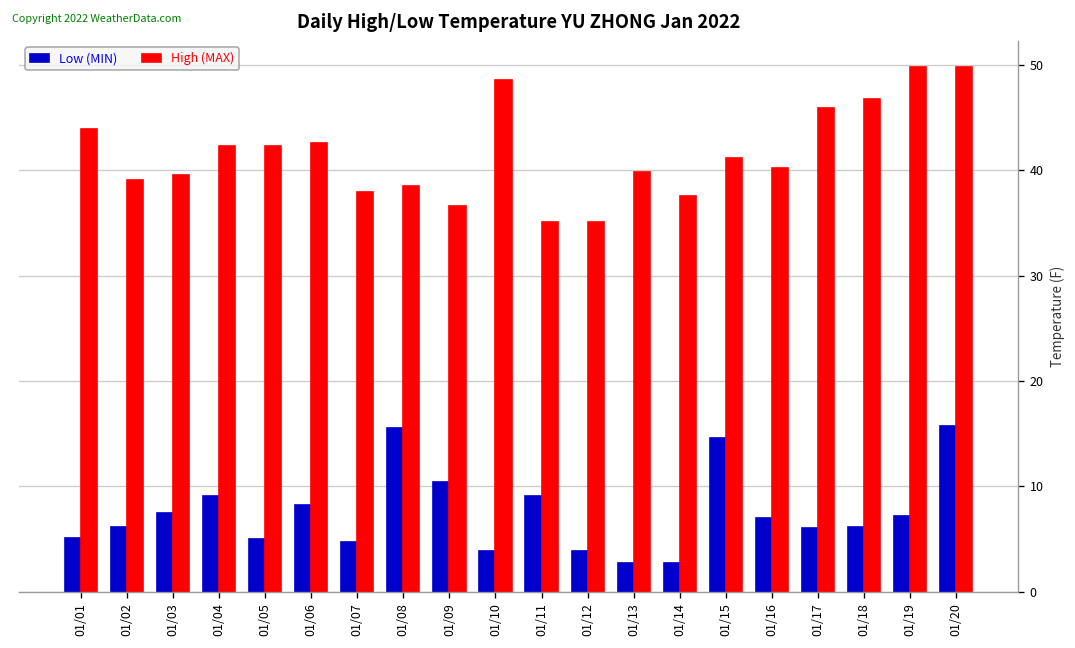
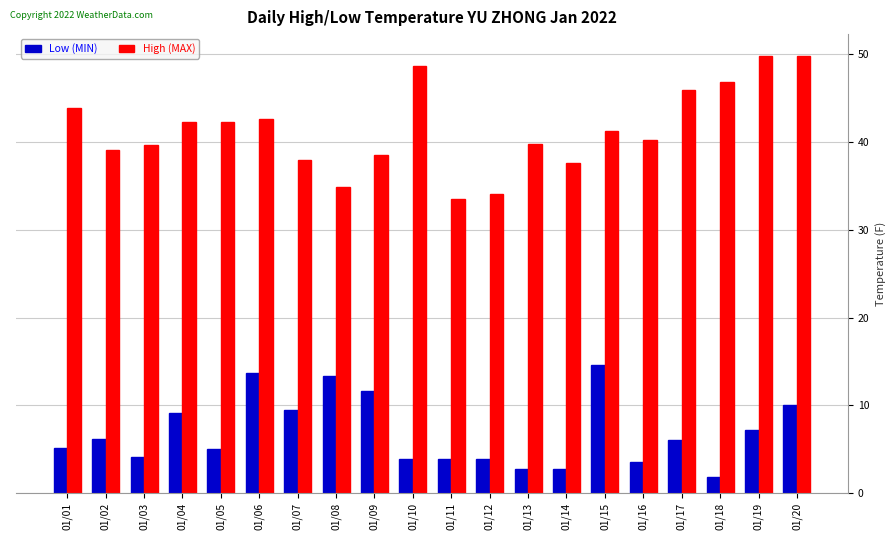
  {
    "Low (MIN)": {
      "01/01": 5,
      "01/02": 6,
-     "01/03": 8,
+     "01/03": 4,
      "01/04": 9,
      "01/05": 5,
-     "01/06": 8,
-     "01/07": 5,
-     "01/08": 16,
-     "01/09": 10,
+     "01/06": 14,
+     "01/07": 10,
+     "01/08": 13,
+     "01/09": 12,
      "01/10": 4,
-     "01/11": 9,
+     "01/11": 4,
      "01/12": 4,
      "01/13": 3,
      "01/14": 3,
      "01/15": 15,
-     "01/16": 7,
+     "01/16": 4,
      "01/17": 6,
-     "01/18": 6,
+     "01/18": 2,
      "01/19": 7,
-     "01/20": 16
+     "01/20": 10
    },
    "High (MAX)": {
      "01/01": 44,
      "01/02": 39,
      "01/03": 40,
      "01/04": 42,
      "01/05": 42,
      "01/06": 43,
      "01/07": 38,
-     "01/08": 39,
-     "01/09": 37,
+     "01/08": 35,
+     "01/09": 39,
      "01/10": 49,
-     "01/11": 35,
-     "01/12": 35,
+     "01/11": 34,
+     "01/12": 34,
      "01/13": 40,
      "01/14": 38,
      "01/15": 41,
      "01/16": 40,
      "01/17": 46,
      "01/18": 47,
      "01/19": 50,
      "01/20": 50
    }
  }
